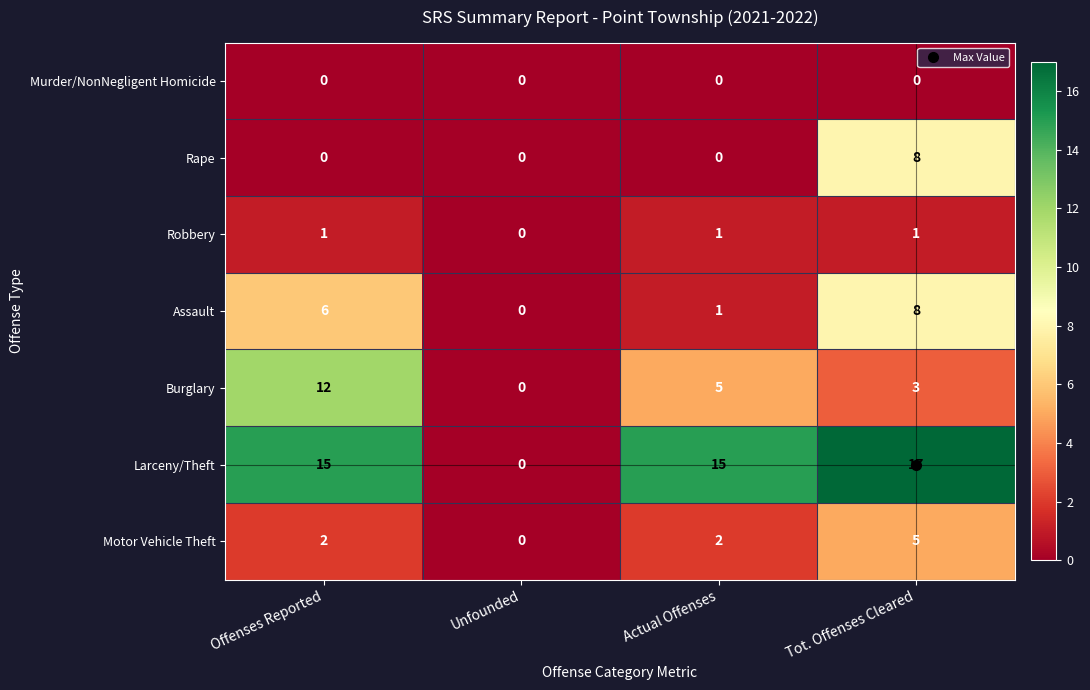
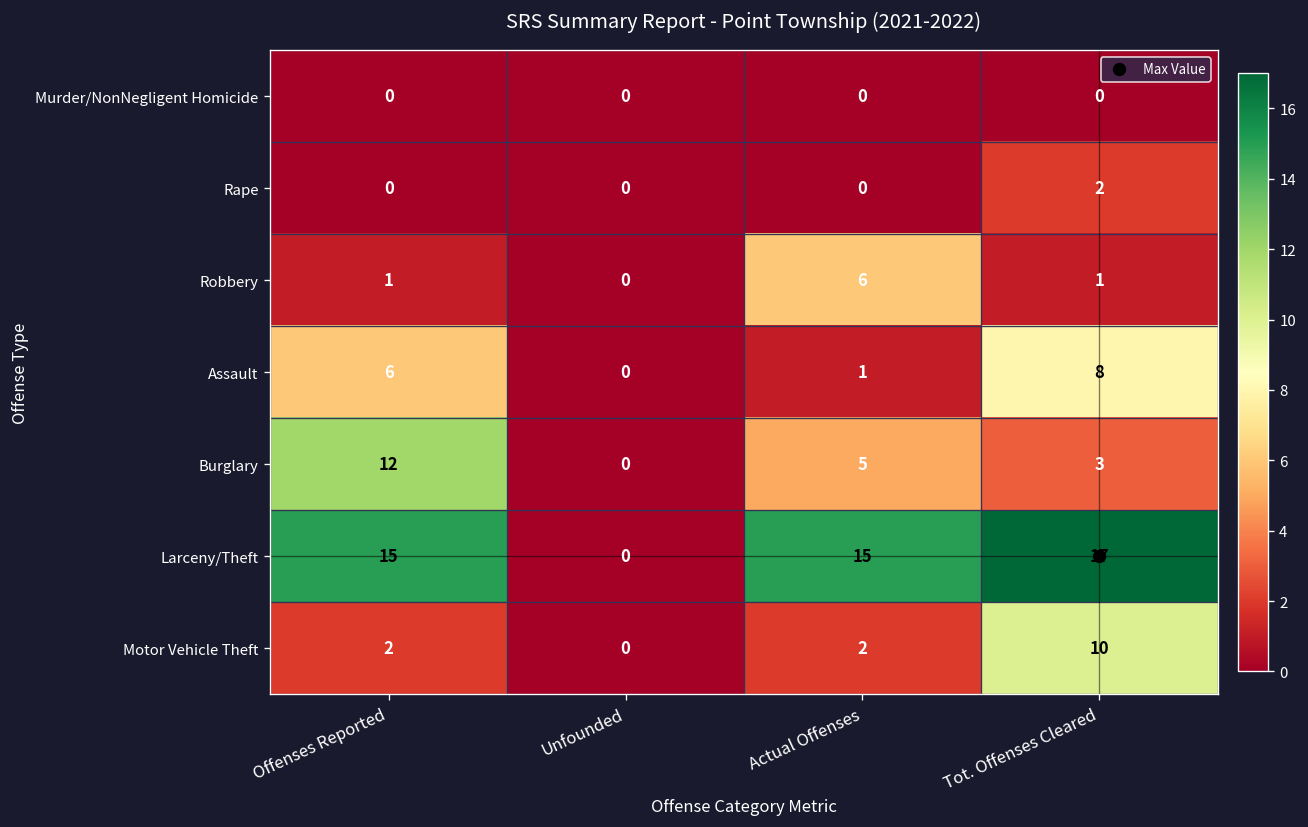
  {
    "Murder/NonNegligent Homicide": {
      "Offenses Reported": 0,
      "Unfounded": 0,
      "Actual Offenses": 0,
      "Tot. Offenses Cleared": 0
    },
    "Rape": {
      "Offenses Reported": 0,
      "Unfounded": 0,
      "Actual Offenses": 0,
-     "Tot. Offenses Cleared": 8
+     "Tot. Offenses Cleared": 2
    },
    "Robbery": {
      "Offenses Reported": 1,
      "Unfounded": 0,
-     "Actual Offenses": 1,
+     "Actual Offenses": 6,
      "Tot. Offenses Cleared": 1
    },
    "Assault": {
      "Offenses Reported": 6,
      "Unfounded": 0,
      "Actual Offenses": 1,
      "Tot. Offenses Cleared": 8
    },
    "Burglary": {
      "Offenses Reported": 12,
      "Unfounded": 0,
      "Actual Offenses": 5,
      "Tot. Offenses Cleared": 3
    },
    "Larceny/Theft": {
      "Offenses Reported": 15,
      "Unfounded": 0,
      "Actual Offenses": 15
    },
    "Motor Vehicle Theft": {
      "Offenses Reported": 2,
      "Unfounded": 0,
      "Actual Offenses": 2,
-     "Tot. Offenses Cleared": 5
+     "Tot. Offenses Cleared": 10
    }
  }
